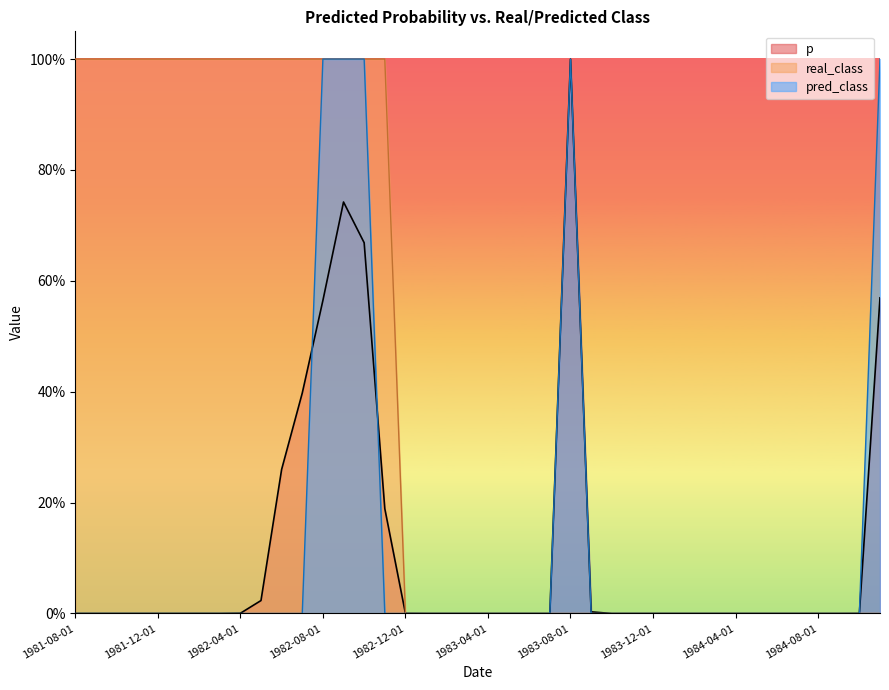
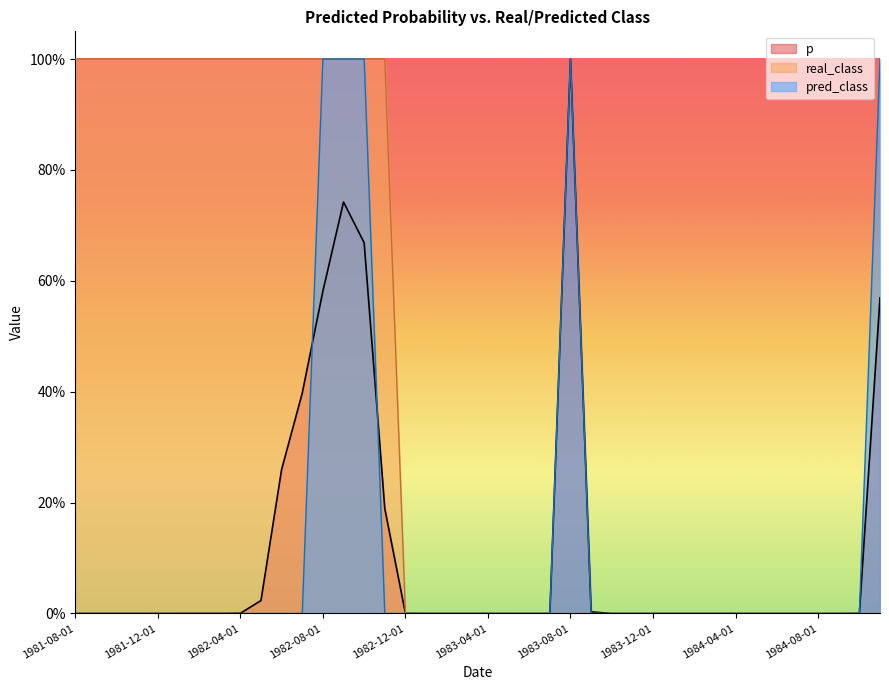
  {
    "p": {
-     "1982-08-01": "56%"
+     "1982-08-01": "58%"
    },
    "real_class": {
      "1981-08-01": "100%",
      "1981-12-01": "100%",
      "1982-04-01": "100%",
      "1983-08-01": "0%"
    }
  }
